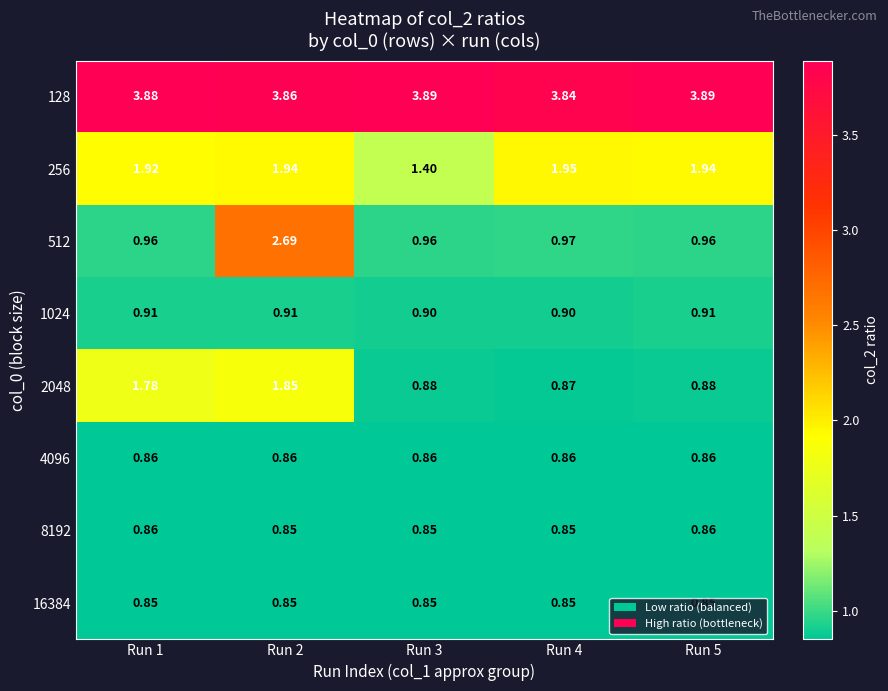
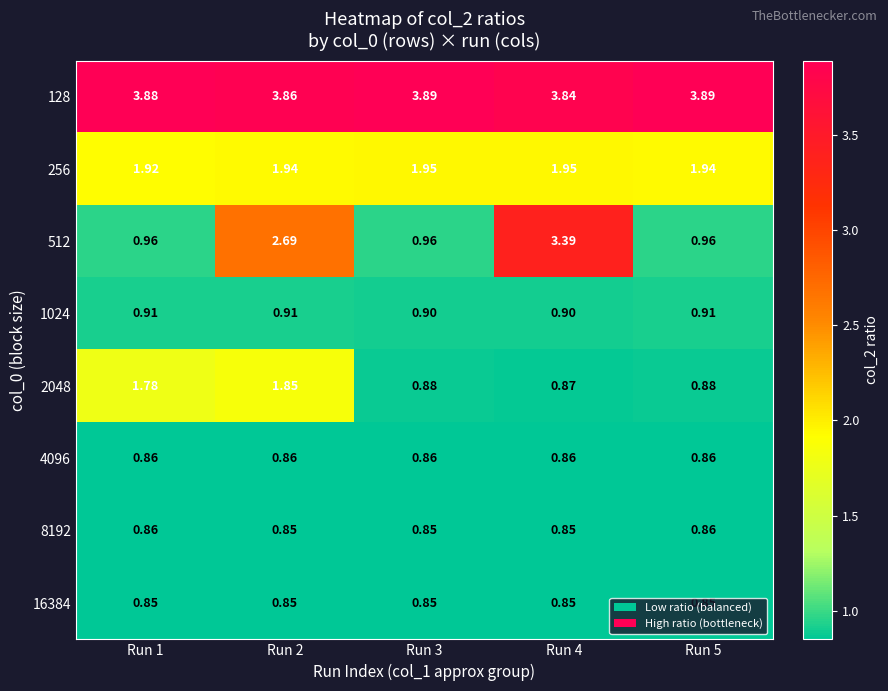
  {
    "128": {
      "Run 1": 3.88,
      "Run 2": 3.86,
      "Run 3": 3.89,
      "Run 4": 3.84,
      "Run 5": 3.89
    },
    "256": {
      "Run 1": 1.92,
      "Run 2": 1.94,
-     "Run 3": 1.40,
+     "Run 3": 1.95,
      "Run 4": 1.95,
      "Run 5": 1.94
    },
    "512": {
      "Run 1": 0.96,
      "Run 2": 2.69,
      "Run 3": 0.96,
-     "Run 4": 0.97,
+     "Run 4": 3.39,
      "Run 5": 0.96
    },
    "1024": {
      "Run 1": 0.91,
      "Run 2": 0.91,
      "Run 3": 0.90,
      "Run 4": 0.90,
      "Run 5": 0.91
    },
    "2048": {
      "Run 1": 1.78,
      "Run 2": 1.85,
      "Run 3": 0.88,
      "Run 4": 0.87,
      "Run 5": 0.88
    },
    "4096": {
      "Run 1": 0.86,
      "Run 2": 0.86,
      "Run 3": 0.86,
      "Run 4": 0.86,
      "Run 5": 0.86
    },
    "8192": {
      "Run 1": 0.86,
      "Run 2": 0.85,
      "Run 3": 0.85,
      "Run 4": 0.85,
      "Run 5": 0.86
    },
    "16384": {
      "Run 1": 0.85,
      "Run 2": 0.85,
      "Run 3": 0.85,
      "Run 4": 0.85
    }
  }
